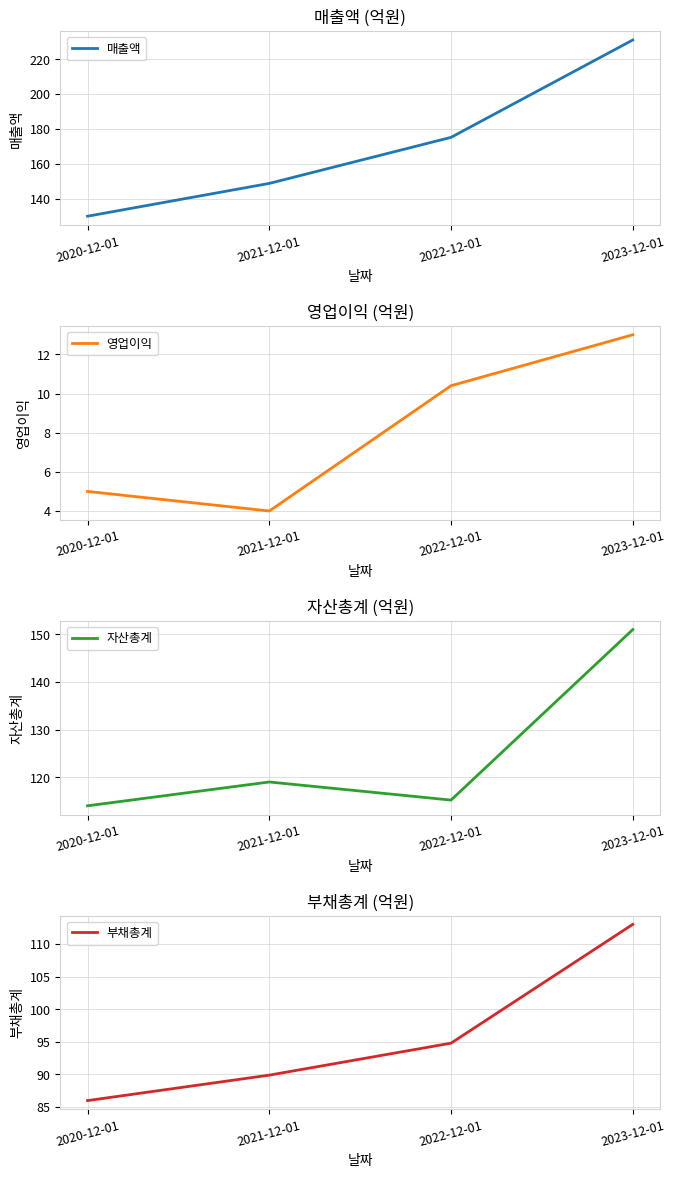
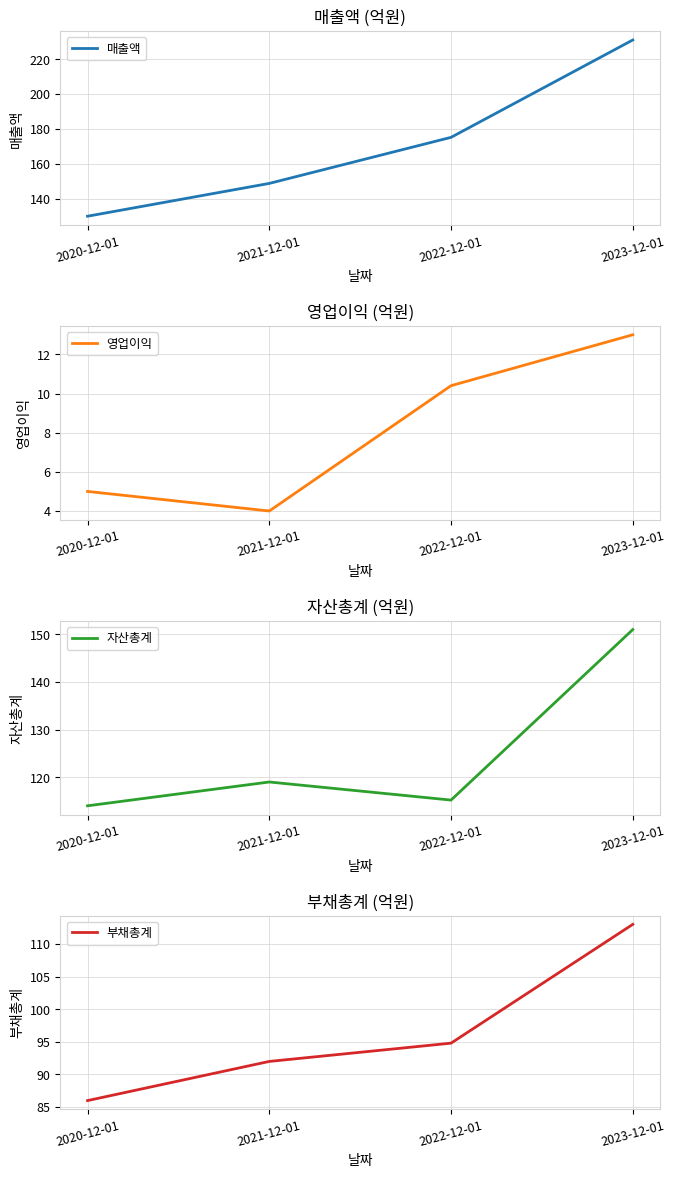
  {
    "매출액 (억원)": {
      "2020-12-01": 130,
      "2021-12-01": 149,
      "2022-12-01": 175,
      "2023-12-01": 231
    },
    "영업이익 (억원)": {
      "2020-12-01": 5.0,
      "2021-12-01": 4.0,
      "2022-12-01": 10.4,
      "2023-12-01": 13.0
    },
    "자산총계 (억원)": {
      "2020-12-01": 114,
      "2021-12-01": 119,
      "2022-12-01": 115,
      "2023-12-01": 151
    },
    "부채총계 (억원)": {
      "2020-12-01": 86,
-     "2021-12-01": 90,
+     "2021-12-01": 92,
      "2022-12-01": 95,
      "2023-12-01": 113
    }
  }
